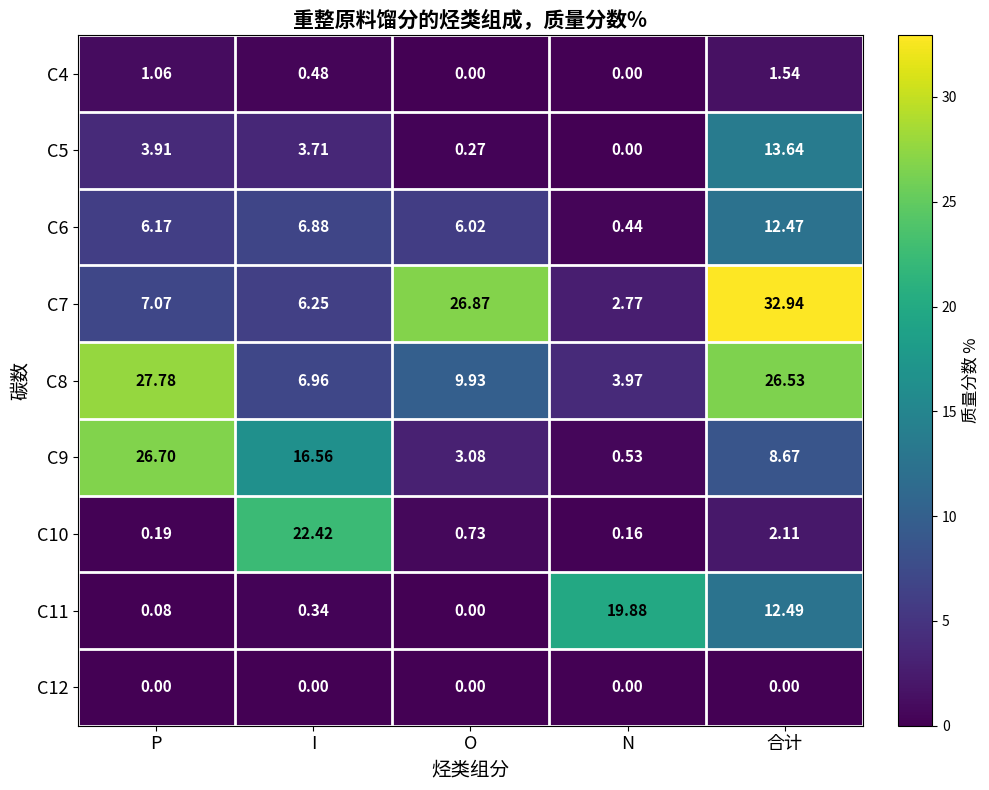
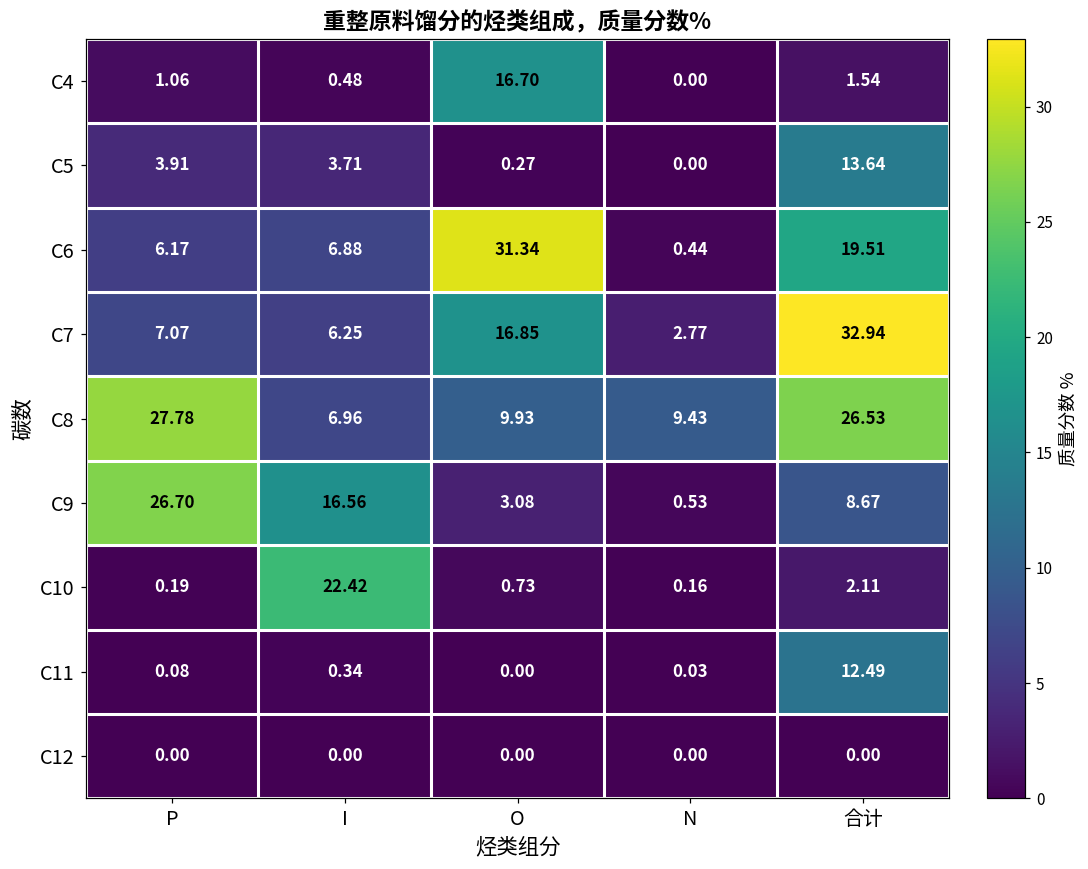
  {
    "C4": {
      "P": 1.06,
      "I": 0.48,
-     "O": 0.00,
+     "O": 16.70,
      "N": 0.00,
      "合计": 1.54
    },
    "C5": {
      "P": 3.91,
      "I": 3.71,
      "O": 0.27,
      "N": 0.00,
      "合计": 13.64
    },
    "C6": {
      "P": 6.17,
      "I": 6.88,
-     "O": 6.02,
+     "O": 31.34,
      "N": 0.44,
-     "合计": 12.47
+     "合计": 19.51
    },
    "C7": {
      "P": 7.07,
      "I": 6.25,
-     "O": 26.87,
+     "O": 16.85,
      "N": 2.77,
      "合计": 32.94
    },
    "C8": {
      "P": 27.78,
      "I": 6.96,
      "O": 9.93,
-     "N": 3.97,
+     "N": 9.43,
      "合计": 26.53
    },
    "C9": {
      "P": 26.70,
      "I": 16.56,
      "O": 3.08,
      "N": 0.53,
      "合计": 8.67
    },
    "C10": {
      "P": 0.19,
      "I": 22.42,
      "O": 0.73,
      "N": 0.16,
      "合计": 2.11
    },
    "C11": {
      "P": 0.08,
      "I": 0.34,
      "O": 0.00,
-     "N": 19.88,
+     "N": 0.03,
      "合计": 12.49
    },
    "C12": {
      "P": 0.00,
      "I": 0.00,
      "O": 0.00,
      "N": 0.00,
      "合计": 0.00
    }
  }
